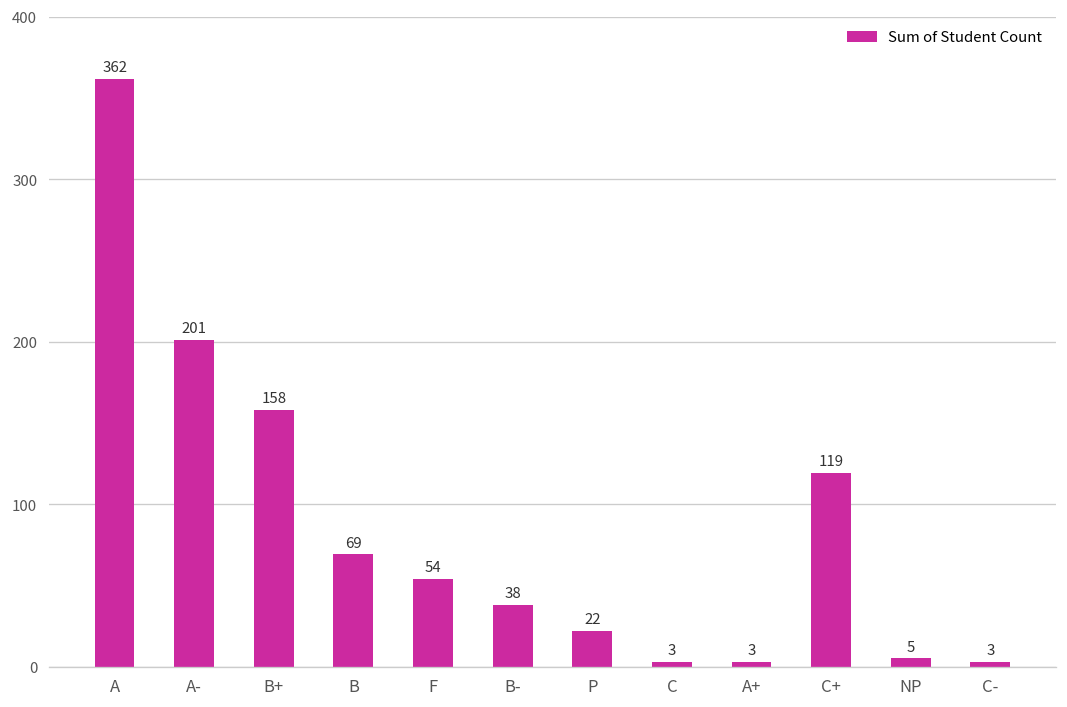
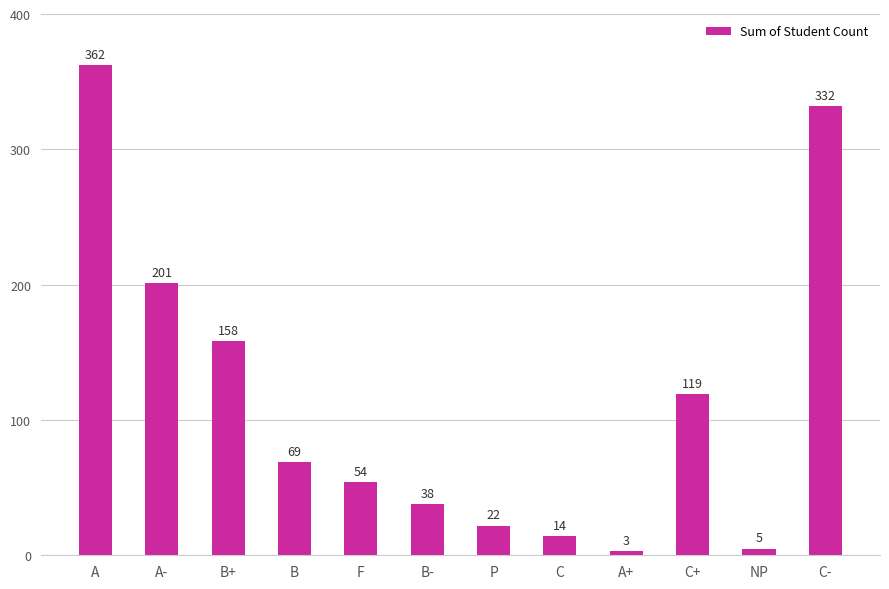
  {
    "A": 362,
    "A-": 201,
    "B+": 158,
    "B": 69,
    "F": 54,
    "B-": 38,
    "P": 22,
-   "C": 3,
+   "C": 14,
    "A+": 3,
    "C+": 119,
    "NP": 5,
-   "C-": 3
+   "C-": 332
  }
